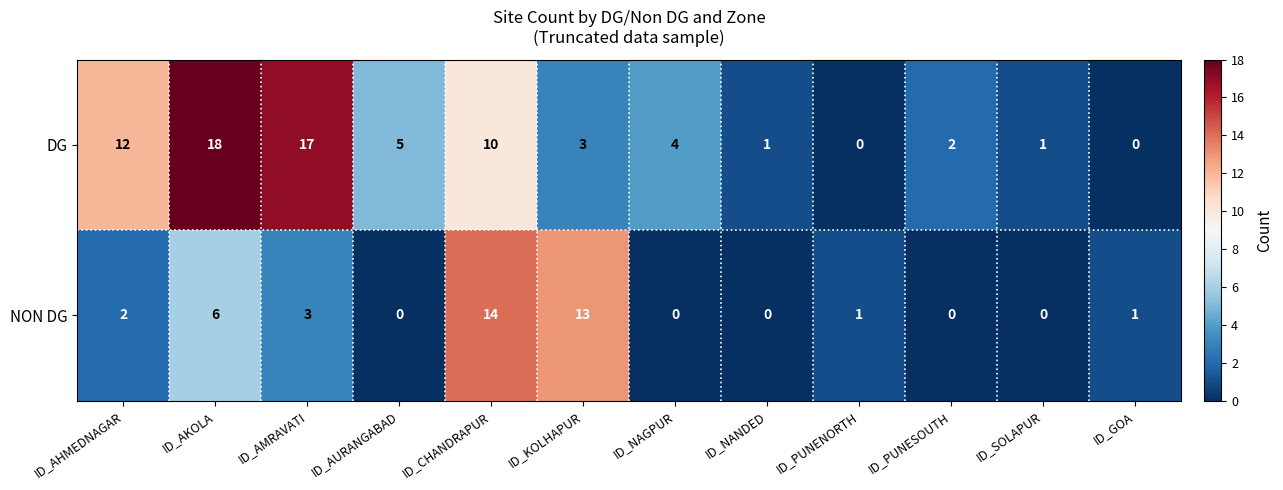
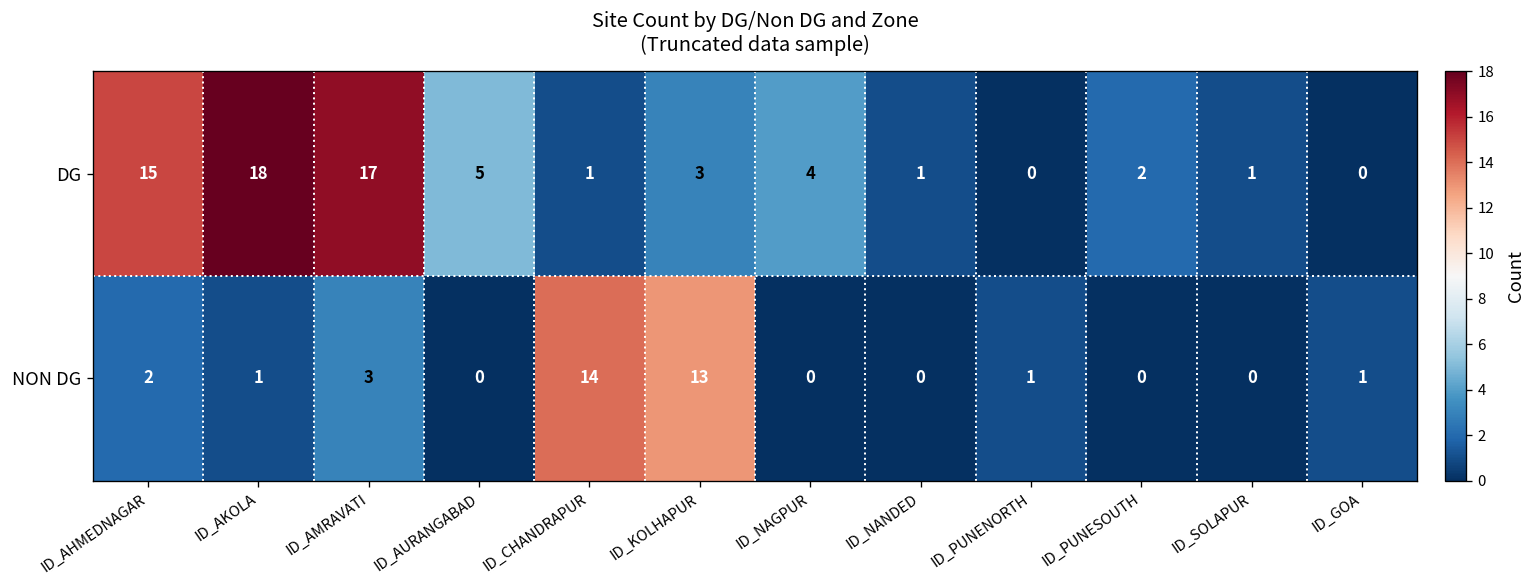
  {
    "DG": {
-     "ID_AHMEDNAGAR": 12,
+     "ID_AHMEDNAGAR": 15,
      "ID_AKOLA": 18,
      "ID_AMRAVATI": 17,
      "ID_AURANGABAD": 5,
-     "ID_CHANDRAPUR": 10,
+     "ID_CHANDRAPUR": 1,
      "ID_KOLHAPUR": 3,
      "ID_NAGPUR": 4,
      "ID_NANDED": 1,
      "ID_PUNENORTH": 0,
      "ID_PUNESOUTH": 2,
      "ID_SOLAPUR": 1,
      "ID_GOA": 0
    },
    "NON DG": {
      "ID_AHMEDNAGAR": 2,
-     "ID_AKOLA": 6,
+     "ID_AKOLA": 1,
      "ID_AMRAVATI": 3,
      "ID_AURANGABAD": 0,
      "ID_CHANDRAPUR": 14,
      "ID_KOLHAPUR": 13,
      "ID_NAGPUR": 0,
      "ID_NANDED": 0,
      "ID_PUNENORTH": 1,
      "ID_PUNESOUTH": 0,
      "ID_SOLAPUR": 0,
      "ID_GOA": 1
    }
  }
